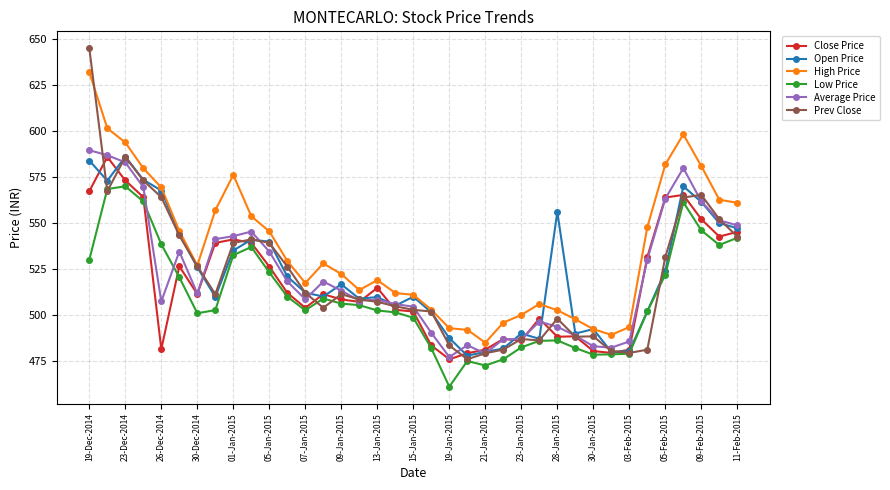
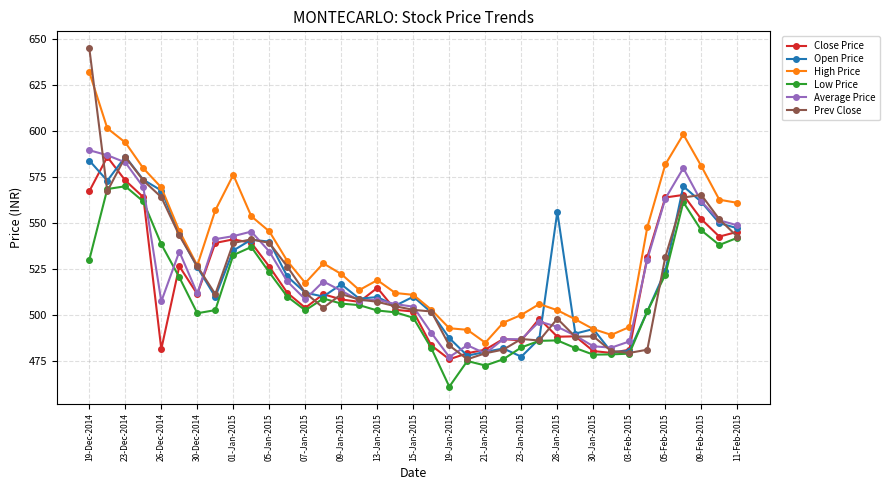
  {
    "Close Price": {
      "19-Dec-2014": 567,
      "23-Dec-2014": 573,
      "26-Dec-2014": 482,
      "01-Jan-2015": 541,
      "05-Jan-2015": 526,
      "09-Jan-2015": 509,
      "13-Jan-2015": 515,
      "28-Jan-2015": 488,
      "30-Jan-2015": 480,
      "09-Feb-2015": 552,
      "11-Feb-2015": 545
    },
    "Open Price": {
      "19-Dec-2014": 584,
      "26-Dec-2014": 568,
      "01-Jan-2015": 535,
      "09-Jan-2015": 517,
      "13-Jan-2015": 510,
      "19-Jan-2015": 488,
-     "23-Jan-2015": 490,
+     "23-Jan-2015": 477,
      "28-Jan-2015": 556,
      "05-Feb-2015": 524,
      "11-Feb-2015": 547
    },
    "High Price": {
      "19-Dec-2014": 632,
      "23-Dec-2014": 594,
      "26-Dec-2014": 569,
      "01-Jan-2015": 576,
      "05-Jan-2015": 546,
      "07-Jan-2015": 517,
      "09-Jan-2015": 522,
      "13-Jan-2015": 519,
      "19-Jan-2015": 493,
      "21-Jan-2015": 485,
      "23-Jan-2015": 500,
      "28-Jan-2015": 503,
      "03-Feb-2015": 494,
      "05-Feb-2015": 582,
      "09-Feb-2015": 581,
      "11-Feb-2015": 561
    },
    "Low Price": {
      "19-Dec-2014": 530,
      "23-Dec-2014": 570,
      "26-Dec-2014": 539,
      "30-Dec-2014": 501,
      "01-Jan-2015": 533,
      "05-Jan-2015": 523,
      "09-Jan-2015": 506,
      "13-Jan-2015": 503,
      "15-Jan-2015": 499,
      "19-Jan-2015": 461,
      "21-Jan-2015": 473,
      "23-Jan-2015": 482,
      "28-Jan-2015": 486,
      "30-Jan-2015": 479,
      "05-Feb-2015": 522,
      "09-Feb-2015": 546
    },
    "Average Price": {
      "19-Dec-2014": 590,
      "23-Dec-2014": 583,
      "26-Dec-2014": 507,
      "01-Jan-2015": 543,
      "05-Jan-2015": 535,
      "07-Jan-2015": 509,
      "09-Jan-2015": 513,
      "15-Jan-2015": 505,
      "28-Jan-2015": 494,
      "30-Jan-2015": 483,
      "03-Feb-2015": 486,
      "11-Feb-2015": 549
    },
    "Prev Close": {
      "19-Dec-2014": 645,
      "26-Dec-2014": 564,
      "01-Jan-2015": 539,
      "09-Jan-2015": 511,
      "19-Jan-2015": 484,
      "28-Jan-2015": 498,
      "30-Jan-2015": 488,
      "05-Feb-2015": 532,
      "09-Feb-2015": 565
    }
  }
